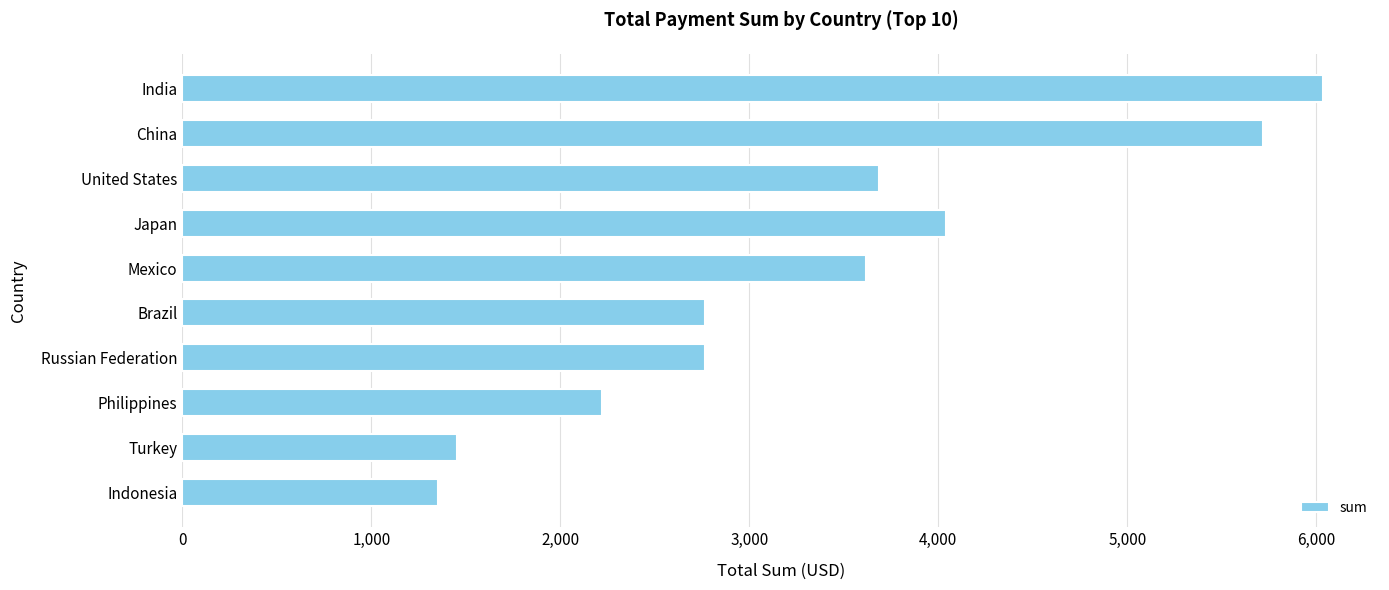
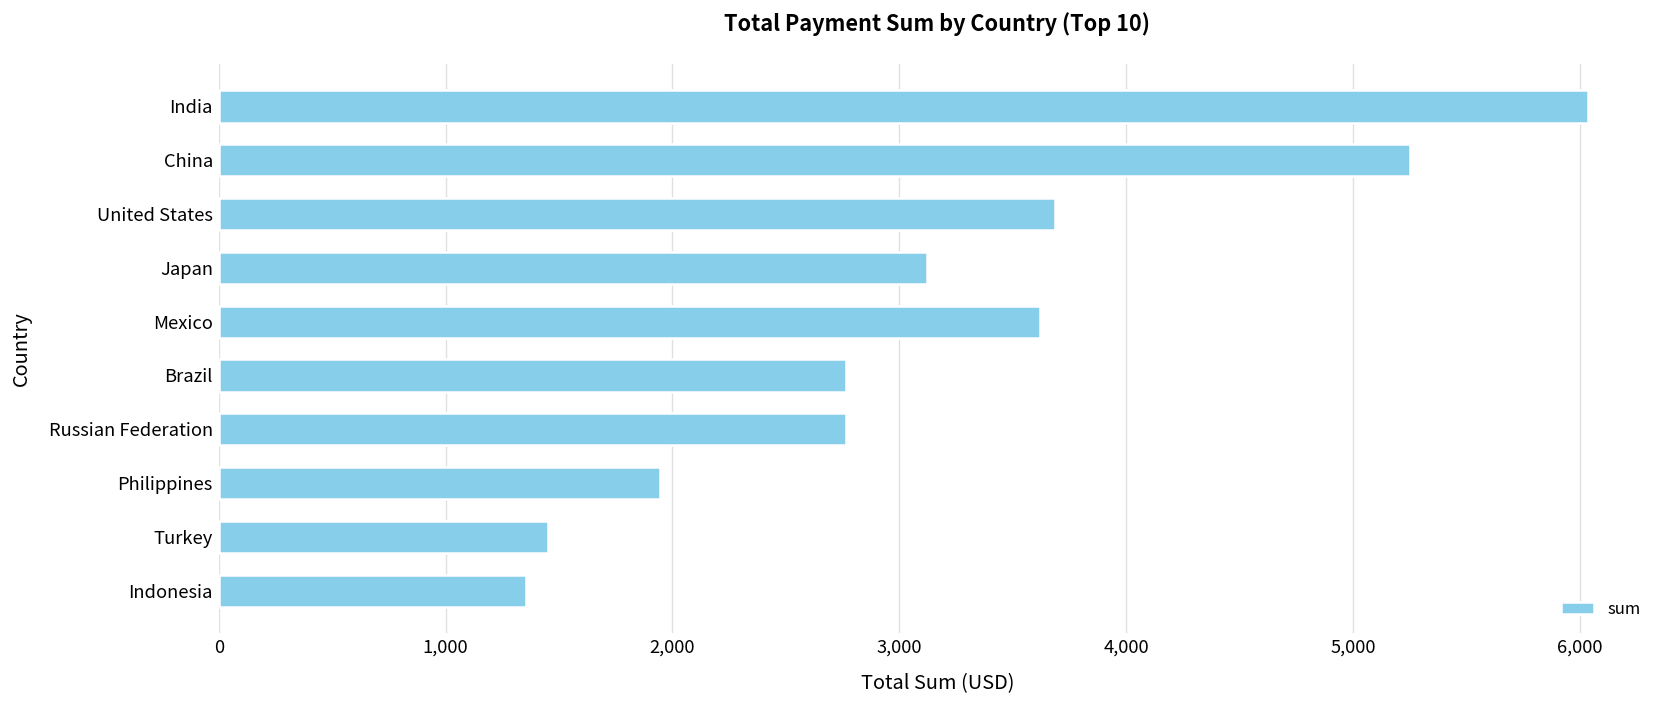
  {
    "India": "6,030",
-   "China": "5,720",
+   "China": "5,250",
    "United States": "3,690",
-   "Japan": "4,040",
+   "Japan": "3,120",
    "Mexico": "3,620",
    "Brazil": "2,760",
    "Russian Federation": "2,770",
-   "Philippines": "2,220",
+   "Philippines": "1,950",
    "Turkey": "1,450",
    "Indonesia": "1,350"
  }
